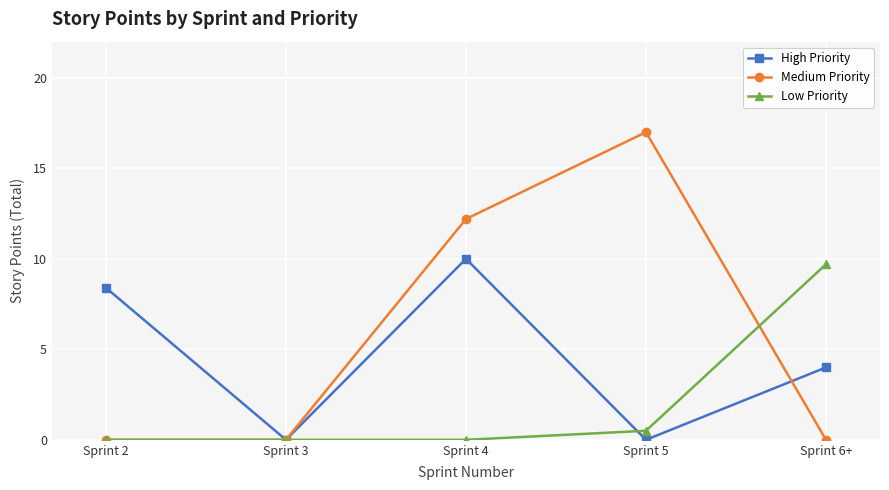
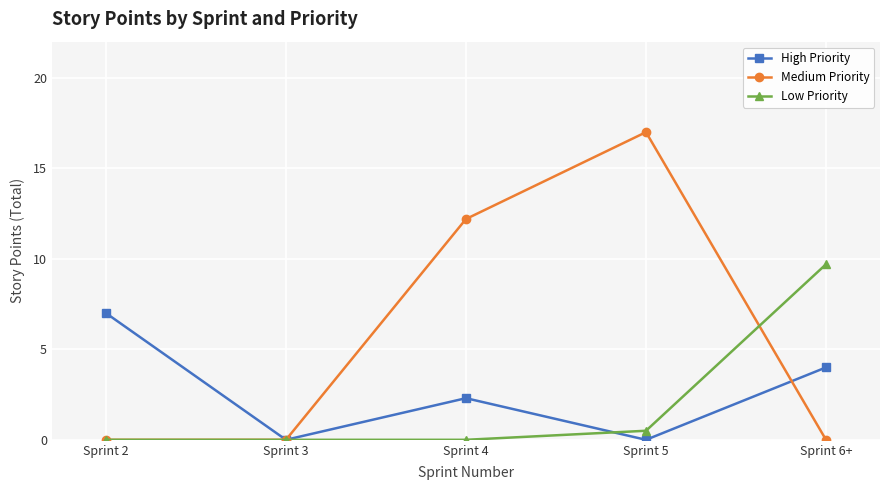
  {
    "High Priority": {
-     "Sprint 2": 8.4,
-     "Sprint 4": 10.0,
+     "Sprint 2": 7.0,
+     "Sprint 4": 2.3,
      "Sprint 5": 0.0,
      "Sprint 6+": 4.0
    },
    "Medium Priority": {
      "Sprint 4": 12.2,
      "Sprint 5": 17.0,
      "Sprint 6+": 0.0
    },
    "Low Priority": {
      "Sprint 4": 0.0,
      "Sprint 5": 0.5,
      "Sprint 6+": 9.7
    }
  }
